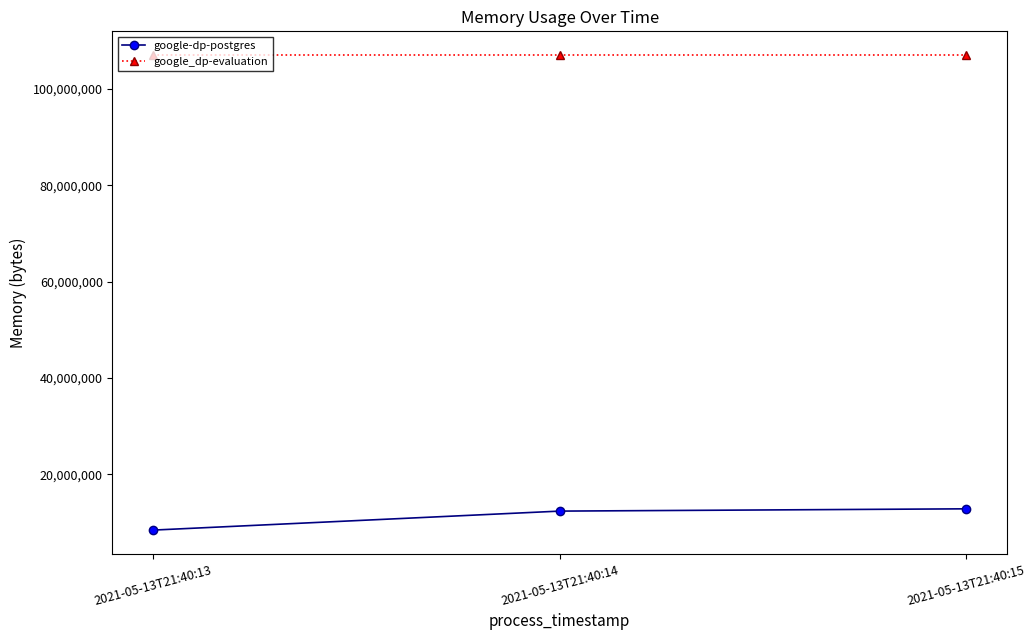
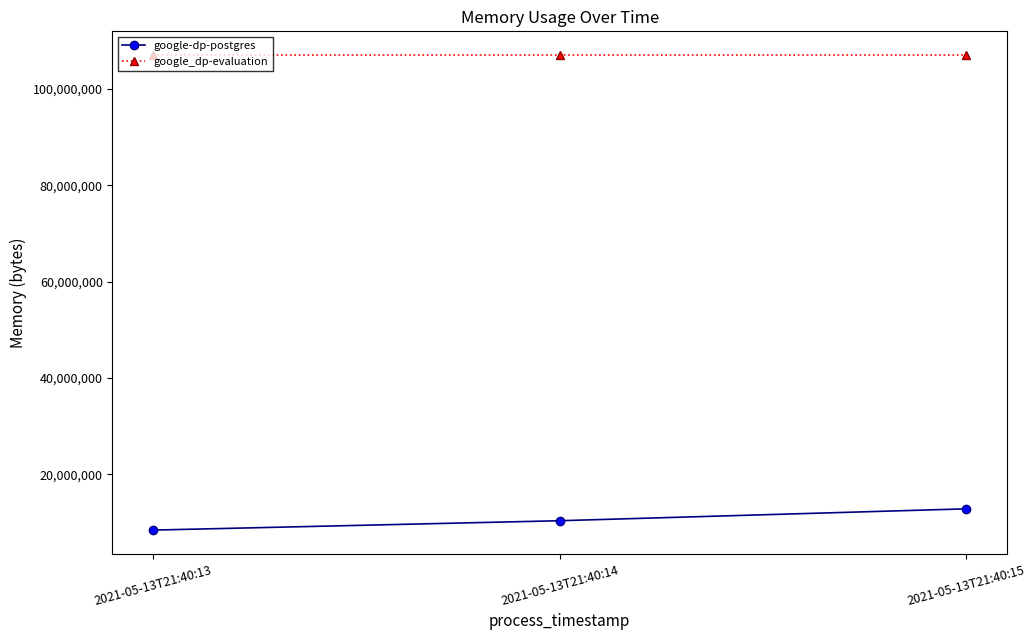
  {
    "google-dp-postgres": {
      "2021-05-13T21:40:13": "8,000,000",
-     "2021-05-13T21:40:14": "12,000,000",
+     "2021-05-13T21:40:14": "10,000,000",
      "2021-05-13T21:40:15": "13,000,000"
    },
    "google_dp-evaluation": {
      "2021-05-13T21:40:14": "107,000,000",
      "2021-05-13T21:40:15": "107,000,000"
    }
  }
